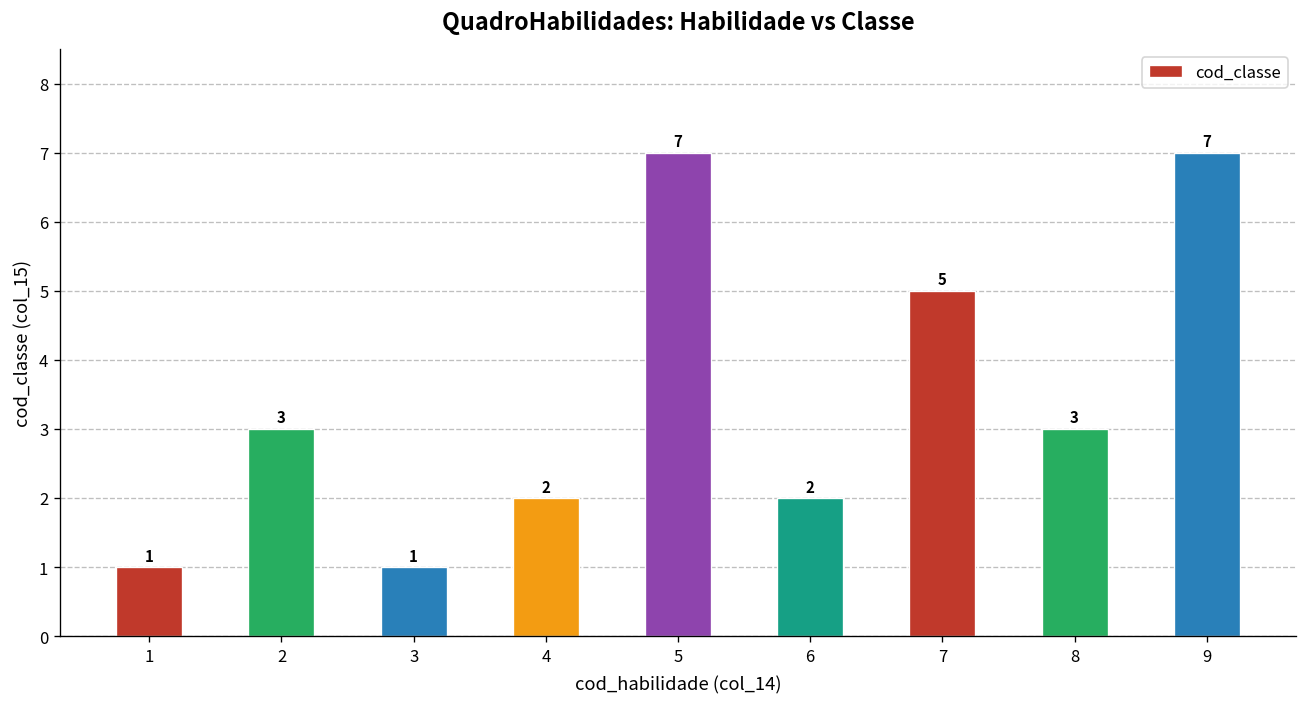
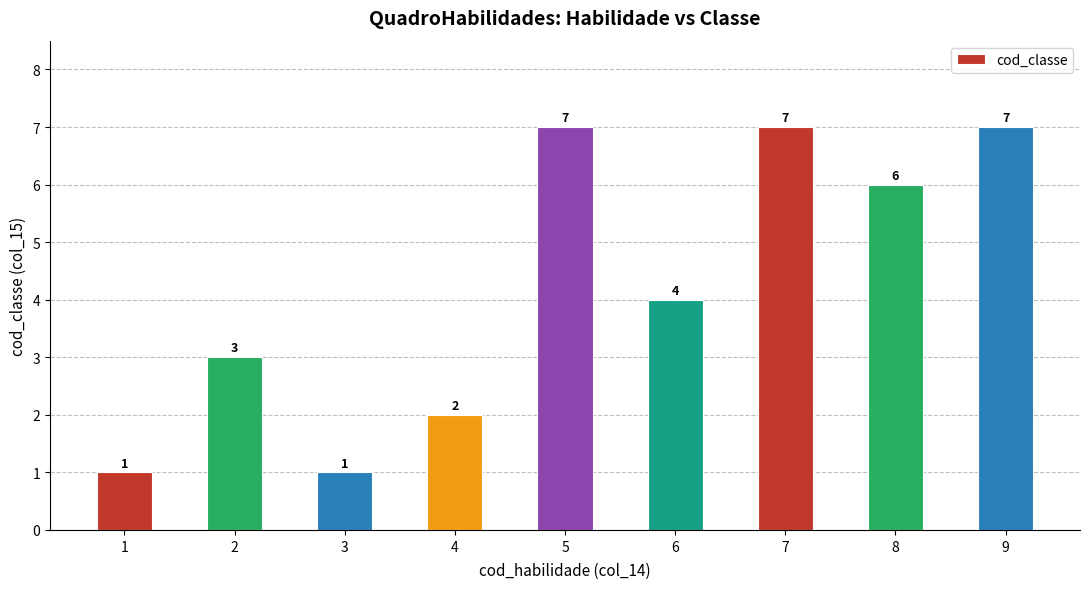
  {
    "1": 1,
    "2": 3,
    "3": 1,
    "4": 2,
    "5": 7,
-   "6": 2,
-   "7": 5,
-   "8": 3,
+   "6": 4,
+   "7": 7,
+   "8": 6,
    "9": 7
  }
